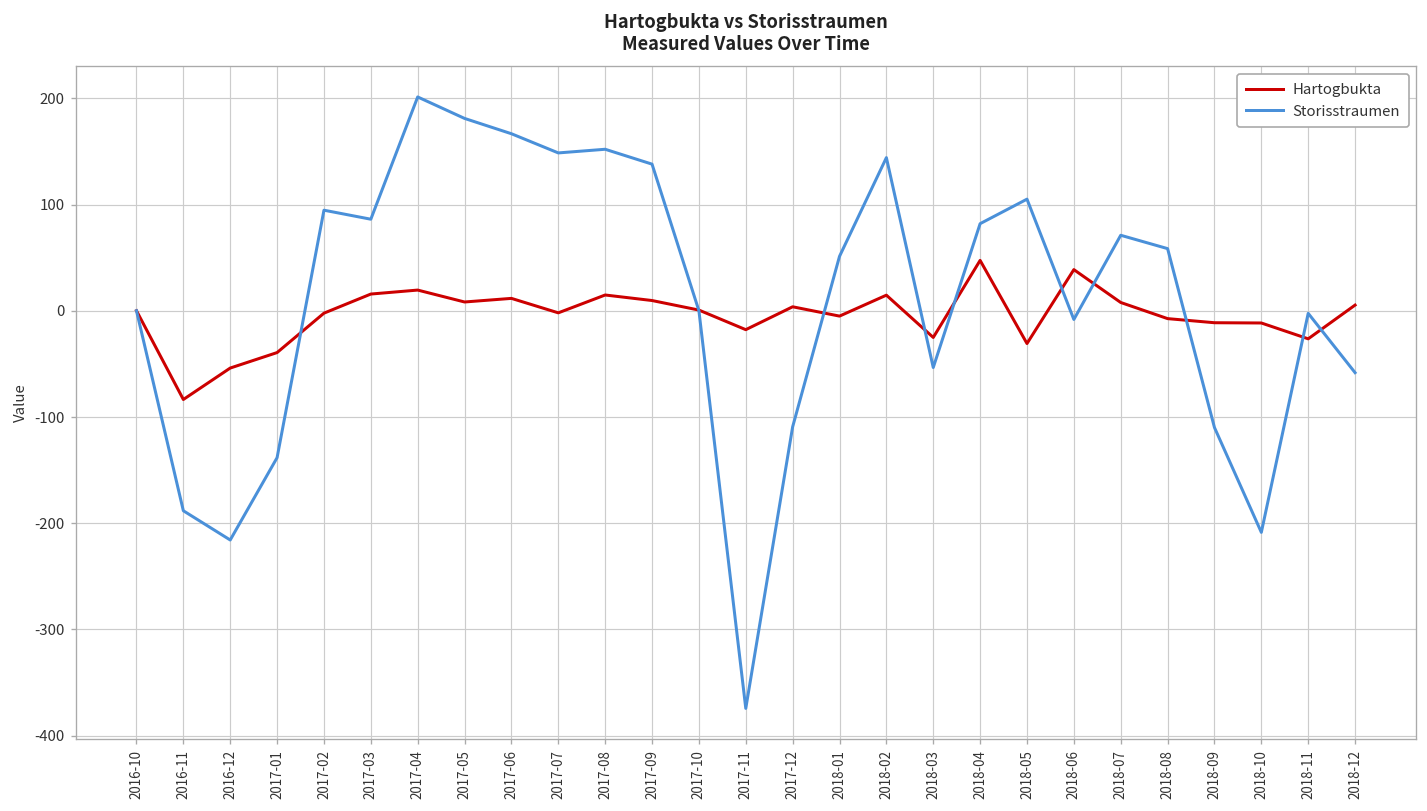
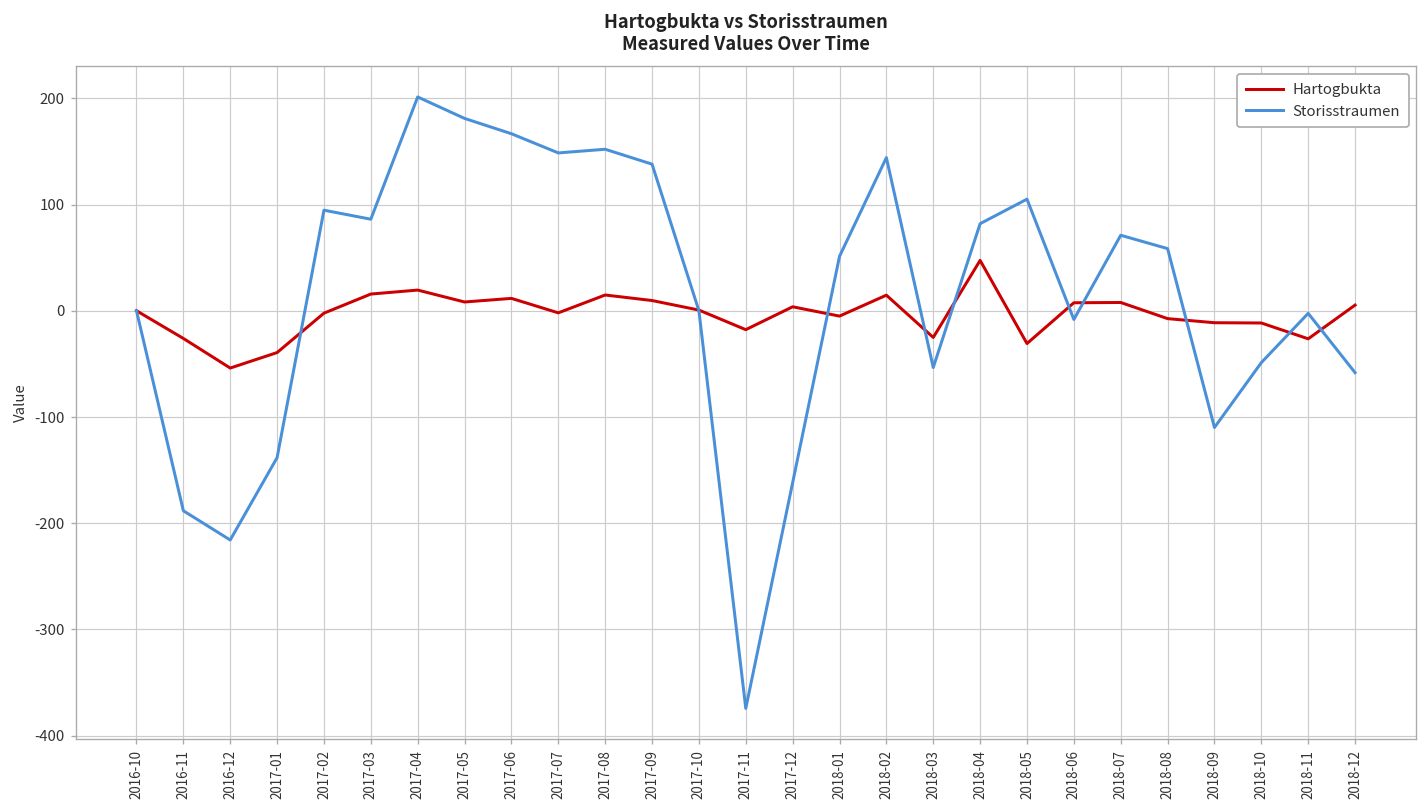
  {
    "Hartogbukta": {
-     "2016-11": -80,
+     "2016-11": -30,
      "2016-12": -50,
      "2017-01": -40,
      "2017-02": 0,
      "2017-03": 20,
      "2017-04": 20,
      "2017-05": 10,
      "2017-06": 10,
      "2017-07": 0,
      "2017-08": 10,
      "2017-09": 10,
      "2017-11": -20,
      "2017-12": 0,
      "2018-01": -10,
      "2018-02": 10,
      "2018-03": -30,
      "2018-04": 50,
      "2018-05": -30,
-     "2018-06": 40,
+     "2018-06": 10,
      "2018-07": 10,
      "2018-08": -10,
      "2018-09": -10,
      "2018-10": -10,
      "2018-11": -30,
      "2018-12": 10
    },
    "Storisstraumen": {
      "2016-11": -190,
      "2016-12": -220,
      "2017-01": -140,
      "2017-02": 90,
      "2017-03": 90,
      "2017-04": 200,
      "2017-05": 180,
      "2017-06": 170,
      "2017-07": 150,
      "2017-08": 150,
      "2017-09": 140,
      "2017-11": -370,
-     "2017-12": -110,
+     "2017-12": -160,
      "2018-01": 50,
      "2018-02": 140,
      "2018-03": -50,
      "2018-04": 80,
      "2018-05": 110,
      "2018-06": -10,
      "2018-07": 70,
      "2018-08": 60,
      "2018-09": -110,
-     "2018-10": -210,
+     "2018-10": -50,
      "2018-11": 0,
      "2018-12": -60
    }
  }
